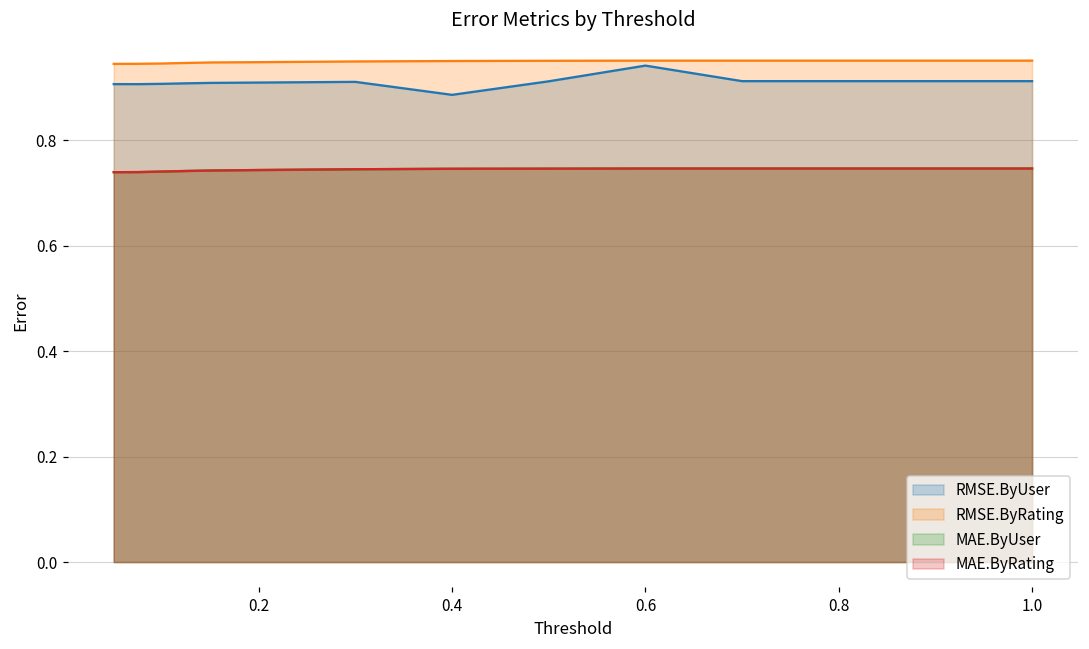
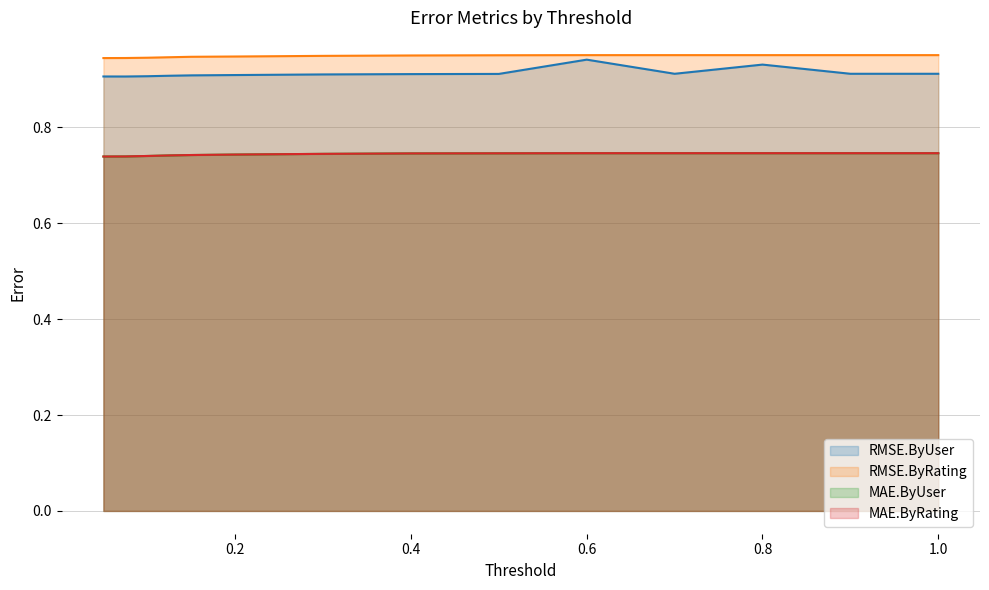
  {
    "RMSE.ByUser": {
      "0.2": 0.91,
-     "0.4": 0.89,
+     "0.4": 0.91,
      "0.6": 0.94,
-     "0.8": 0.91,
+     "0.8": 0.93,
      "1.0": 0.91
    }
  }
